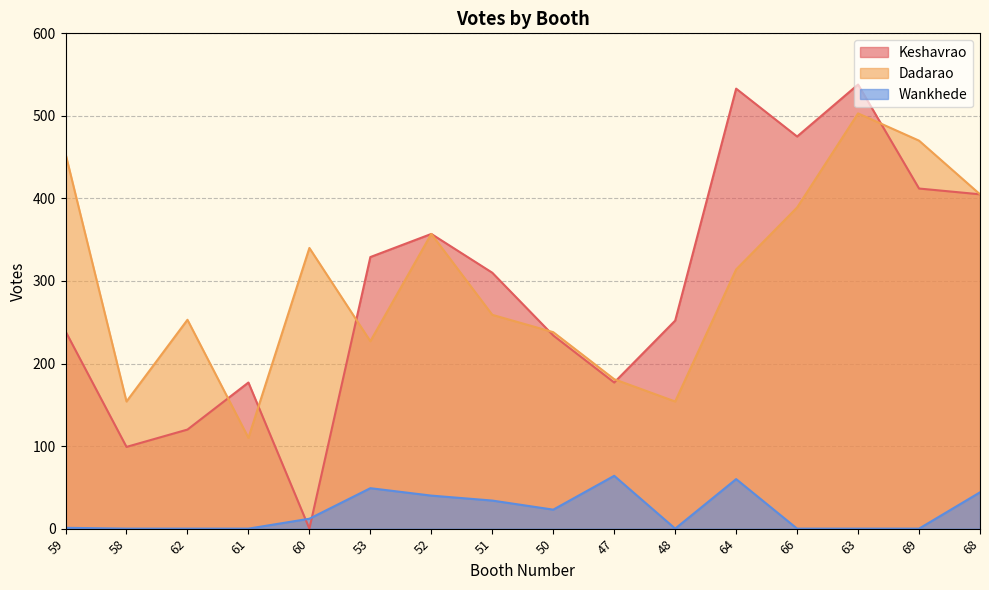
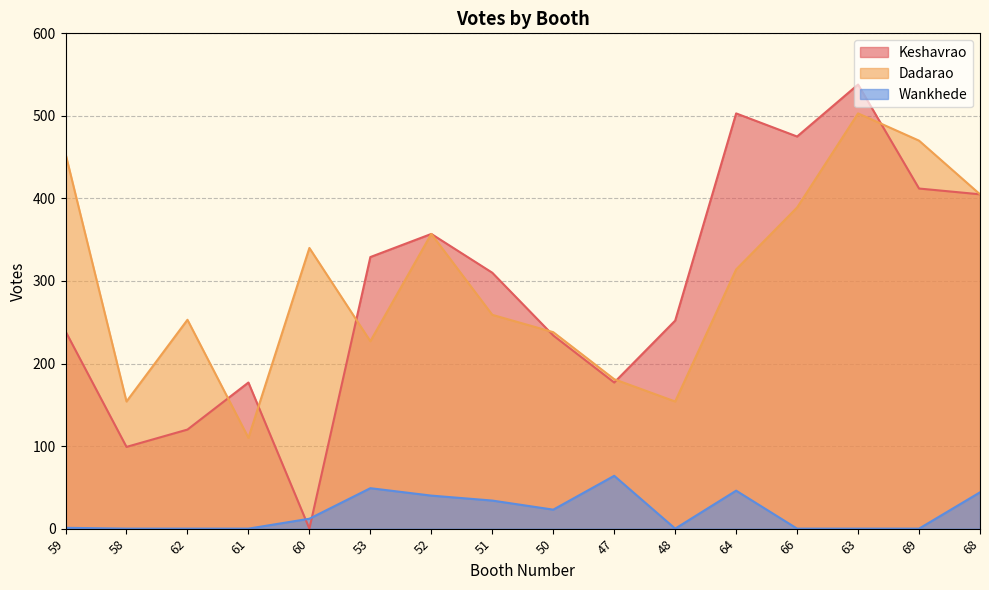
  {
    "Keshavrao": {
      "59": 240,
      "58": 100,
      "62": 120,
      "61": 180,
      "60": 0,
      "53": 330,
      "51": 310,
      "50": 230,
      "47": 180,
      "48": 250,
-     "64": 530,
+     "64": 500,
      "66": 480,
      "69": 410
    },
    "Dadarao": {
      "59": 450,
      "58": 150,
      "62": 250,
      "61": 110,
      "60": 340,
      "53": 230,
      "51": 260,
      "50": 240,
      "47": 180,
      "48": 150,
      "64": 310,
      "66": 390,
      "63": 500,
      "69": 470
    },
    "Wankhede": {
      "59": 0,
      "58": 0,
      "62": 0,
      "61": 0,
      "60": 10,
      "53": 50,
      "52": 40,
      "51": 30,
      "50": 20,
      "47": 60,
      "48": 0,
-     "64": 60,
+     "64": 50,
      "66": 0,
      "63": 0,
      "69": 0,
      "68": 40
    }
  }
